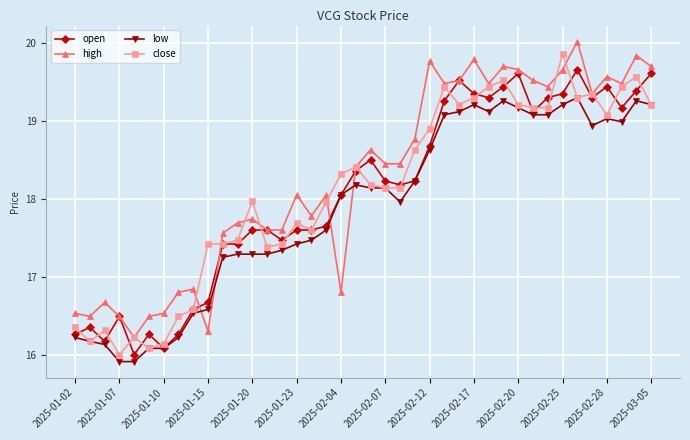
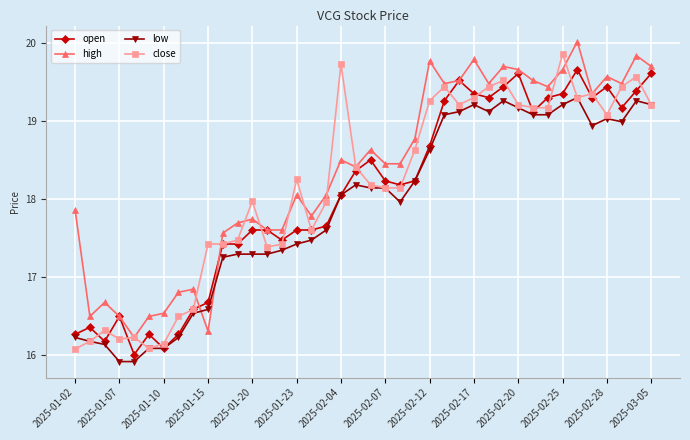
  {
    "high": {
-     "2025-01-02": 16.5,
+     "2025-01-02": 17.9,
      "2025-01-10": 16.5,
      "2025-01-15": 16.3,
      "2025-01-20": 17.7,
      "2025-01-23": 18.1,
-     "2025-02-04": 16.8,
+     "2025-02-04": 18.5,
      "2025-02-07": 18.5,
      "2025-02-12": 19.8,
      "2025-02-17": 19.8,
      "2025-02-20": 19.7,
      "2025-02-25": 19.7,
      "2025-02-28": 19.6,
      "2025-03-05": 19.7
    },
    "close": {
-     "2025-01-02": 16.4,
-     "2025-01-07": 16.0,
+     "2025-01-02": 16.1,
+     "2025-01-07": 16.2,
      "2025-01-10": 16.1,
      "2025-01-15": 17.4,
      "2025-01-20": 18.0,
-     "2025-01-23": 17.7,
-     "2025-02-04": 18.3,
-     "2025-02-12": 18.9,
+     "2025-01-23": 18.3,
+     "2025-02-04": 19.7,
+     "2025-02-12": 19.3,
      "2025-02-17": 19.3,
      "2025-02-20": 19.2,
      "2025-02-25": 19.9,
      "2025-02-28": 19.1
    }
  }
